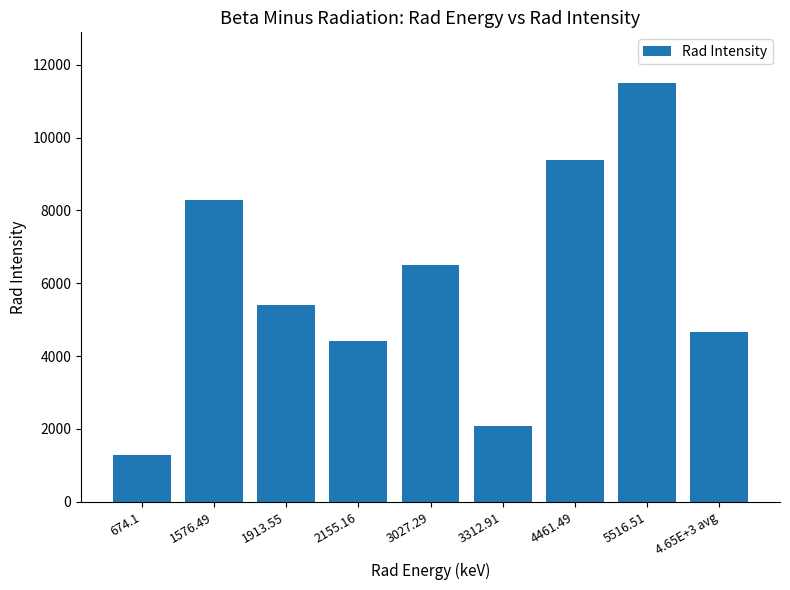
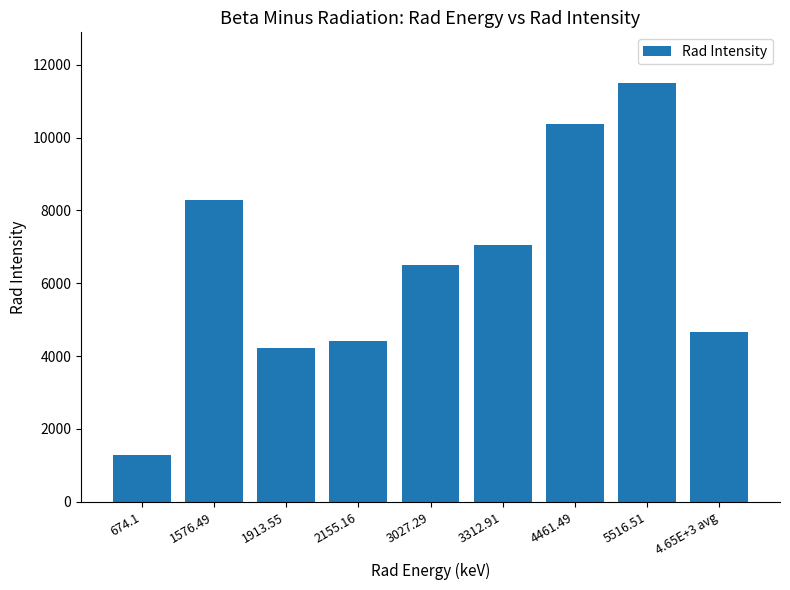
  {
    "674.1": 1300,
    "1576.49": 8300,
-   "1913.55": 5400,
+   "1913.55": 4200,
    "2155.16": 4400,
    "3027.29": 6500,
-   "3312.91": 2100,
-   "4461.49": 9400,
+   "3312.91": 7100,
+   "4461.49": 10400,
    "5516.51": 11500,
    "4.65E+3 avg": 4700
  }
